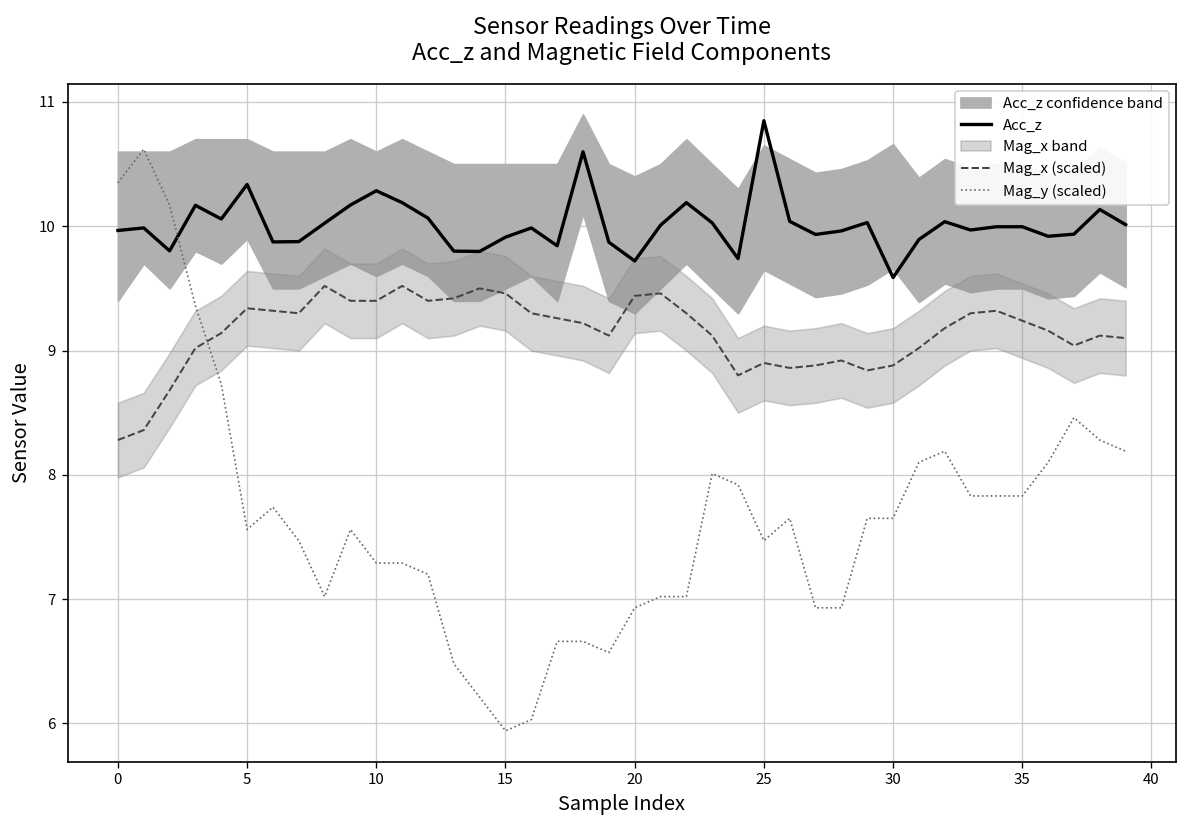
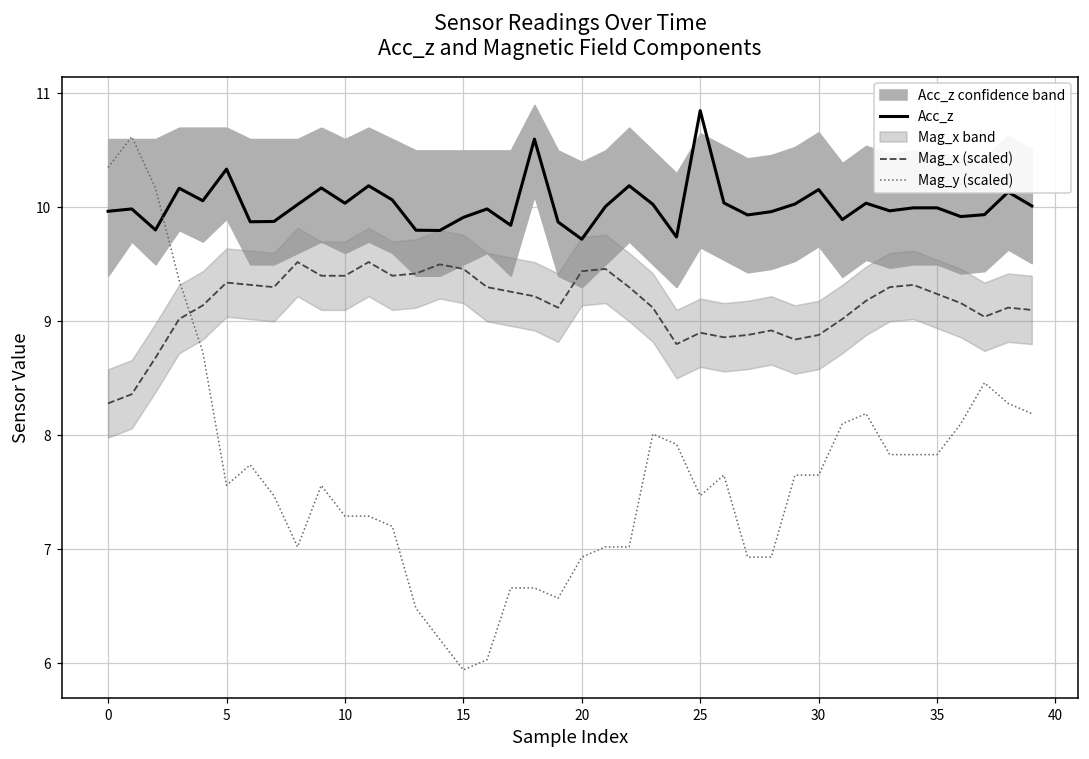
  {
    "Acc_z": {
      "0": 9.97,
      "5": 10.34,
-     "10": 10.29,
+     "10": 10.04,
      "15": 9.91,
      "25": 10.85,
-     "30": 9.59,
+     "30": 10.16,
      "35": 10.00
    }
  }
